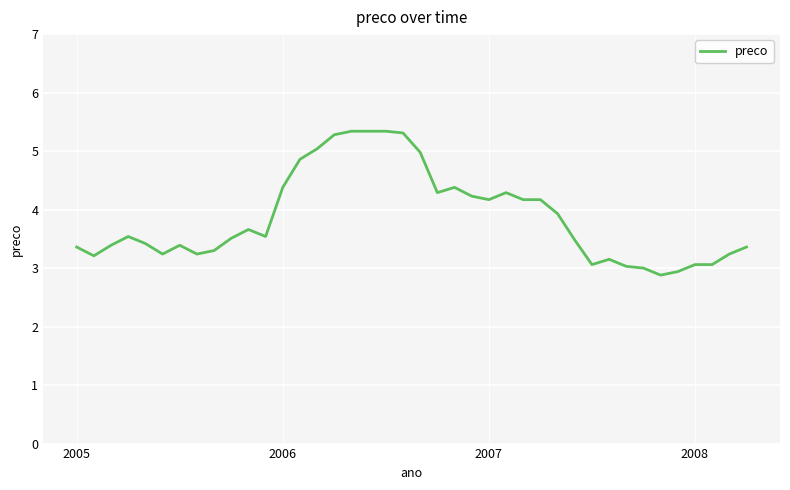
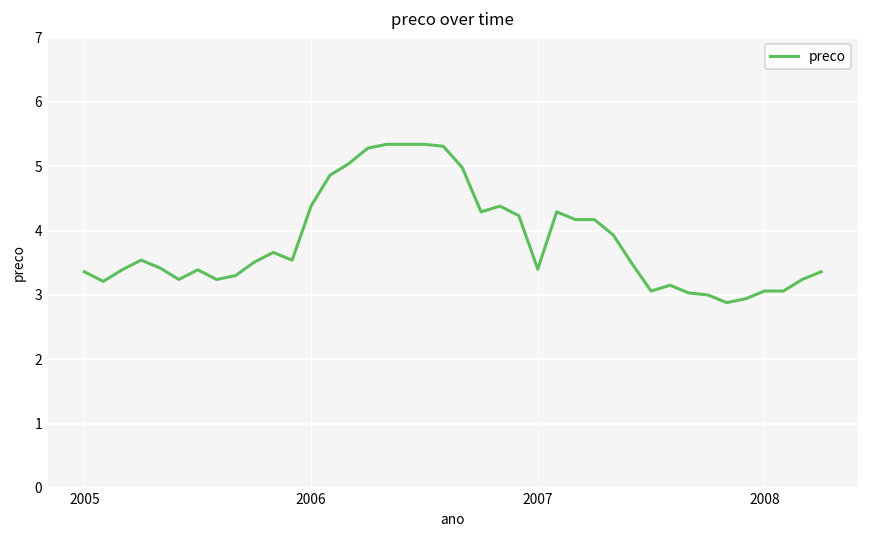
  {
    "2005": 3.4,
    "2006": 4.4,
-   "2007": 4.2,
+   "2007": 3.4,
    "2008": 3.1
  }
